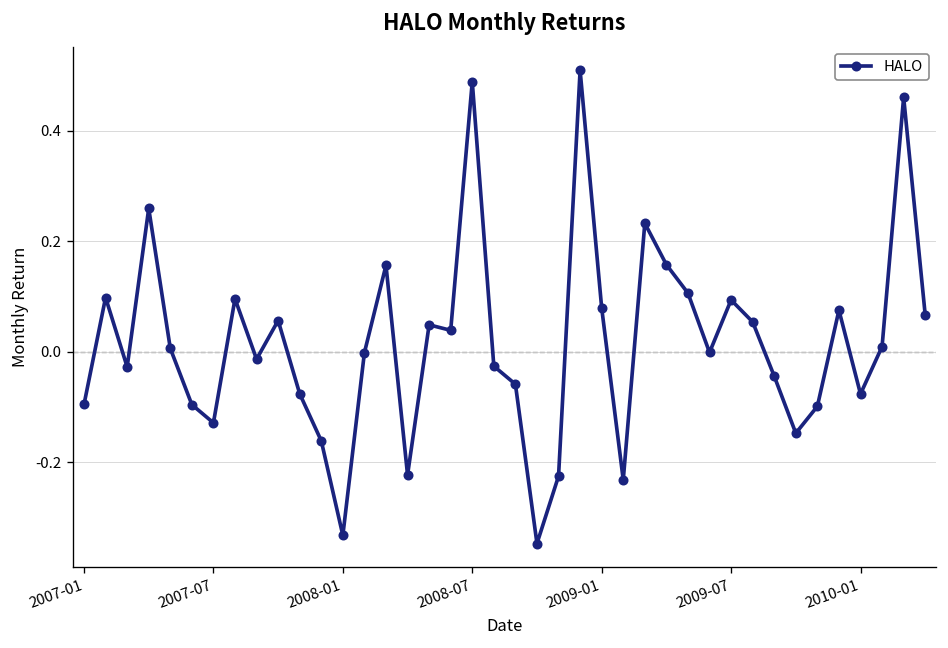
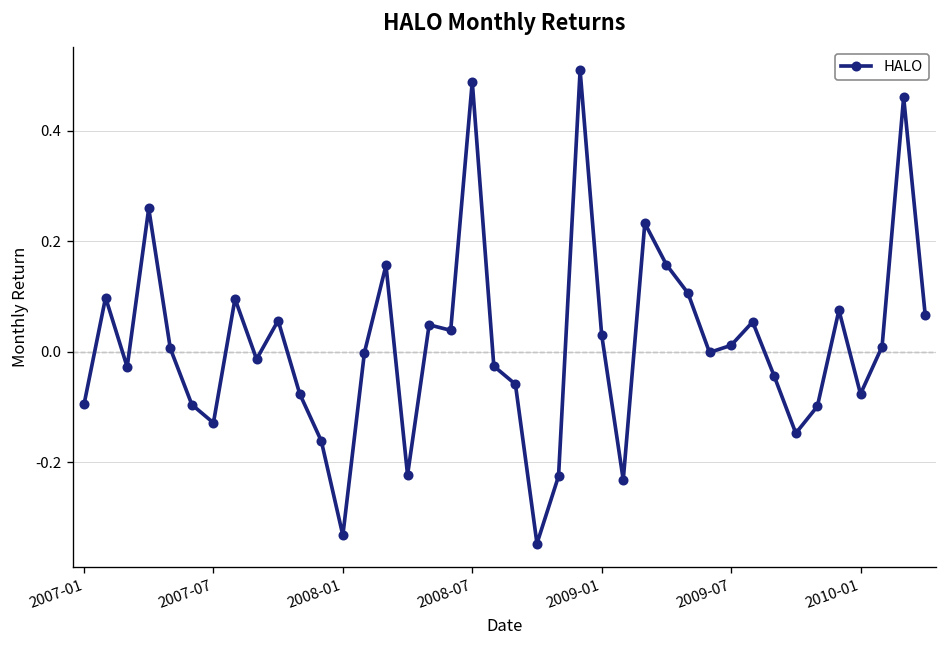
  {
    "2007-01": -0.10,
    "2007-07": -0.13,
    "2008-01": -0.33,
    "2008-07": 0.49,
-   "2009-01": 0.08,
-   "2009-07": 0.09,
+   "2009-01": 0.03,
+   "2009-07": 0.01,
    "2010-01": -0.08
  }
